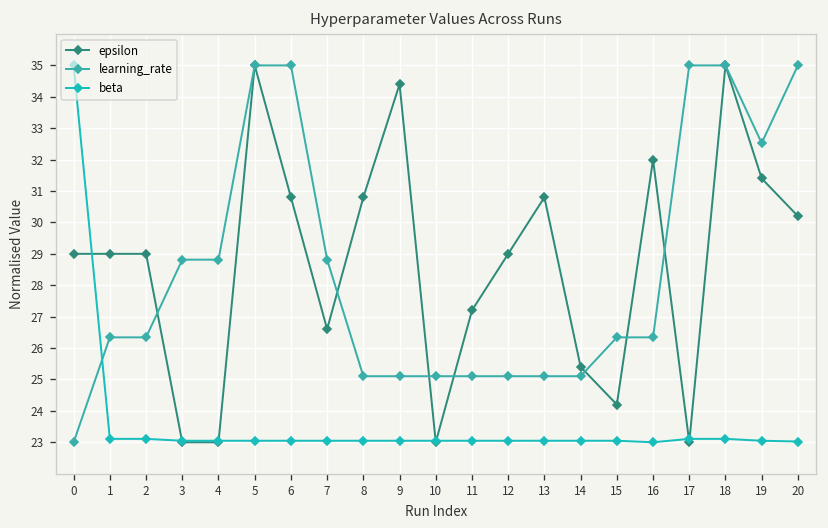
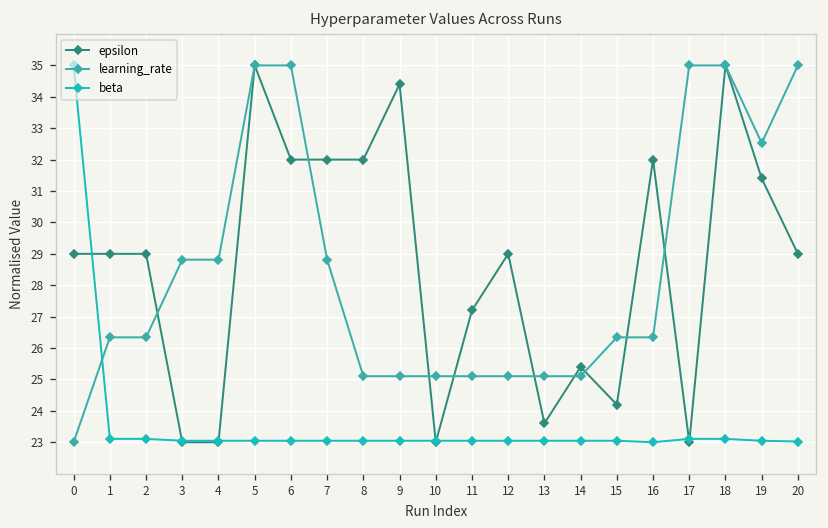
  {
    "epsilon": {
      "0": 29.0,
      "1": 29.0,
      "2": 29.0,
-     "6": 30.8,
-     "7": 26.6,
-     "8": 30.8,
+     "6": 32.0,
+     "7": 32.0,
+     "8": 32.0,
      "9": 34.4,
      "11": 27.2,
      "12": 29.0,
-     "13": 30.8,
+     "13": 23.6,
      "14": 25.4,
      "15": 24.2,
      "16": 32.0,
      "17": 23.0,
      "19": 31.4,
-     "20": 30.2
+     "20": 29.0
    }
  }
